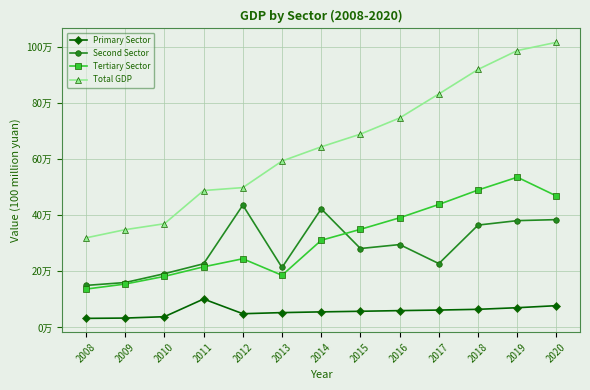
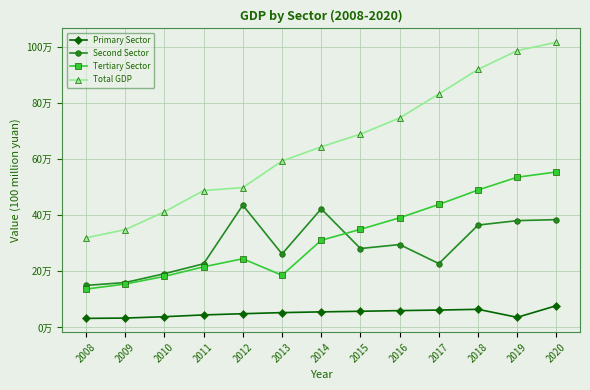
  {
    "Primary Sector": {
      "2008": "3万",
      "2009": "3万",
      "2010": "4万",
-     "2011": "10万",
+     "2011": "4万",
      "2012": "5万",
      "2013": "5万",
      "2014": "6万",
      "2015": "6万",
      "2016": "6万",
      "2017": "6万",
      "2018": "6万",
-     "2019": "7万",
+     "2019": "4万",
      "2020": "8万"
    },
    "Second Sector": {
      "2008": "15万",
      "2010": "19万",
      "2011": "23万",
      "2012": "44万",
-     "2013": "21万",
+     "2013": "26万",
      "2014": "42万",
      "2015": "28万",
      "2016": "30万",
      "2017": "23万",
      "2018": "36万",
      "2019": "38万",
      "2020": "38万"
    },
    "Tertiary Sector": {
      "2008": "14万",
      "2010": "18万",
      "2011": "22万",
      "2012": "24万",
      "2013": "19万",
      "2014": "31万",
      "2015": "35万",
      "2016": "39万",
      "2017": "44万",
      "2018": "49万",
      "2019": "54万",
-     "2020": "47万"
+     "2020": "55万"
    },
    "Total GDP": {
      "2008": "32万",
      "2009": "35万",
-     "2010": "37万",
+     "2010": "41万",
      "2011": "49万",
      "2012": "50万",
      "2013": "59万",
      "2014": "64万",
      "2015": "69万",
      "2016": "75万",
      "2017": "83万",
      "2018": "92万",
      "2019": "99万",
      "2020": "102万"
    }
  }
